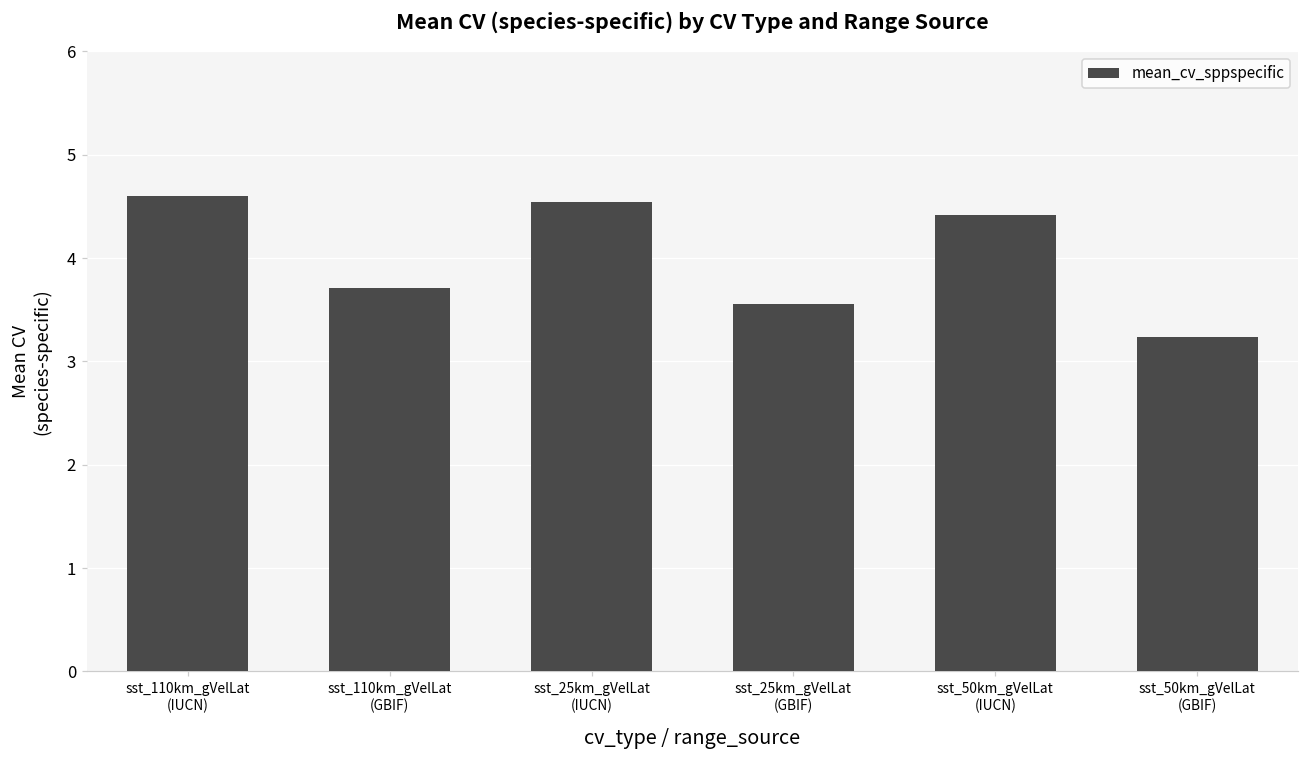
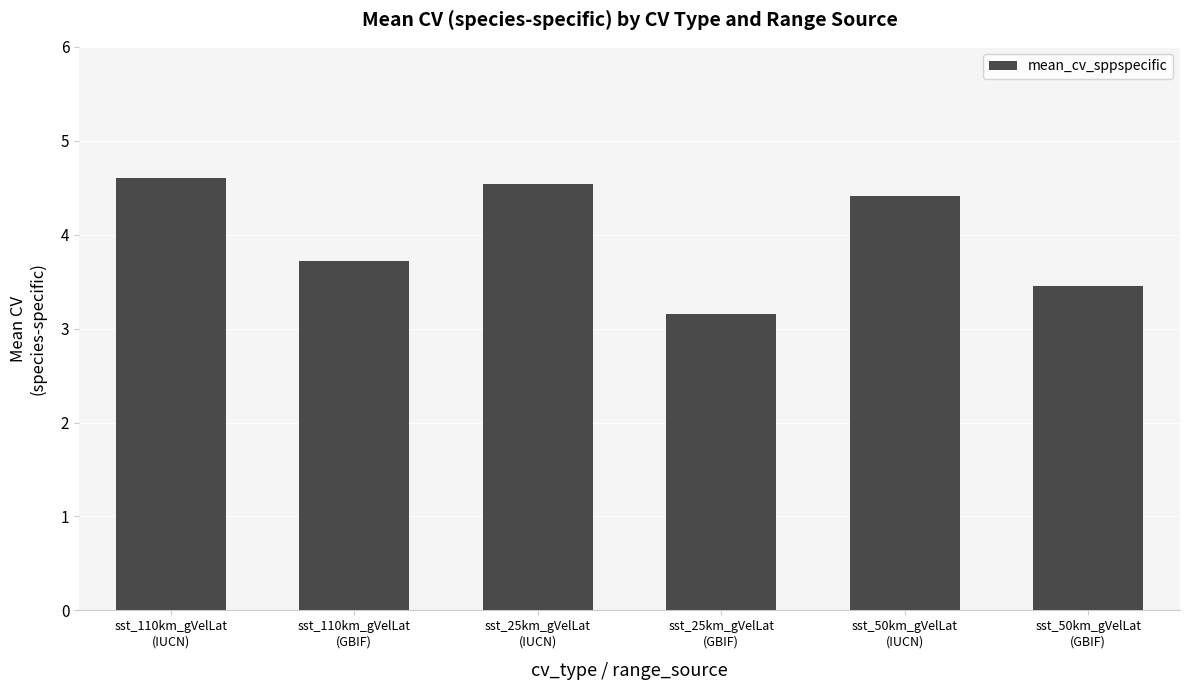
  {
    "sst_110km_gVelLat (IUCN)": 4.6,
    "sst_110km_gVelLat (GBIF)": 3.7,
    "sst_25km_gVelLat (IUCN)": 4.5,
-   "sst_25km_gVelLat (GBIF)": 3.6,
+   "sst_25km_gVelLat (GBIF)": 3.2,
    "sst_50km_gVelLat (IUCN)": 4.4,
-   "sst_50km_gVelLat (GBIF)": 3.2
+   "sst_50km_gVelLat (GBIF)": 3.5
  }
